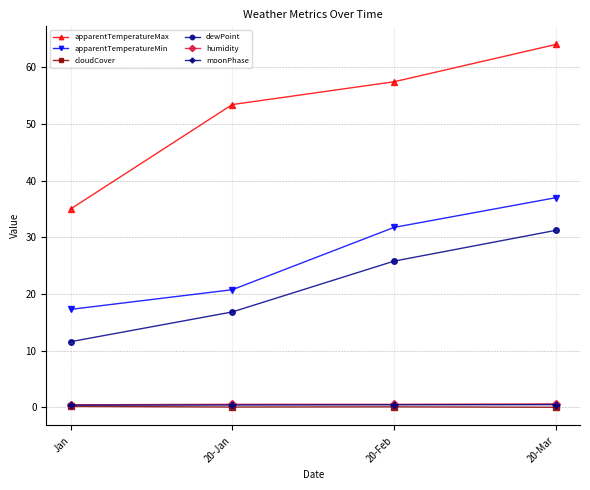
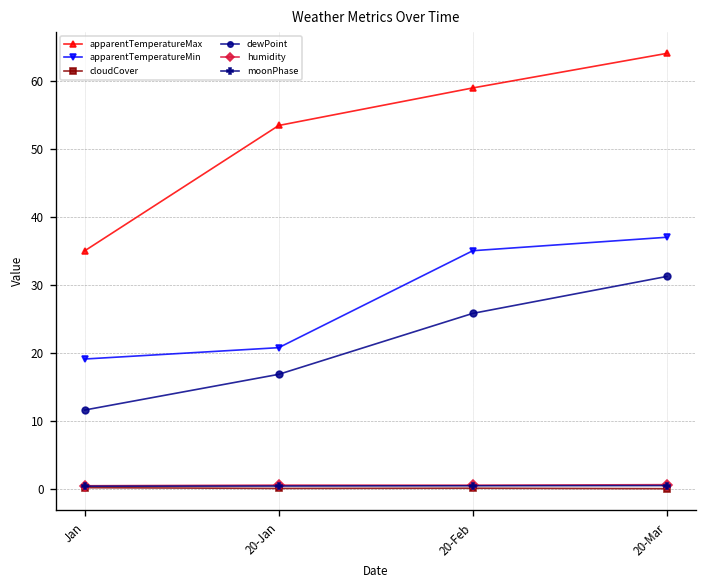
  {
    "apparentTemperatureMax": {
      "Jan": 35,
      "20-Jan": 53,
-     "20-Feb": 57,
+     "20-Feb": 59,
      "20-Mar": 64
    },
    "apparentTemperatureMin": {
-     "Jan": 17,
+     "Jan": 19,
      "20-Jan": 21,
-     "20-Feb": 32,
+     "20-Feb": 35,
      "20-Mar": 37
    },
    "cloudCover": {
      "20-Mar": 0
    }
  }
